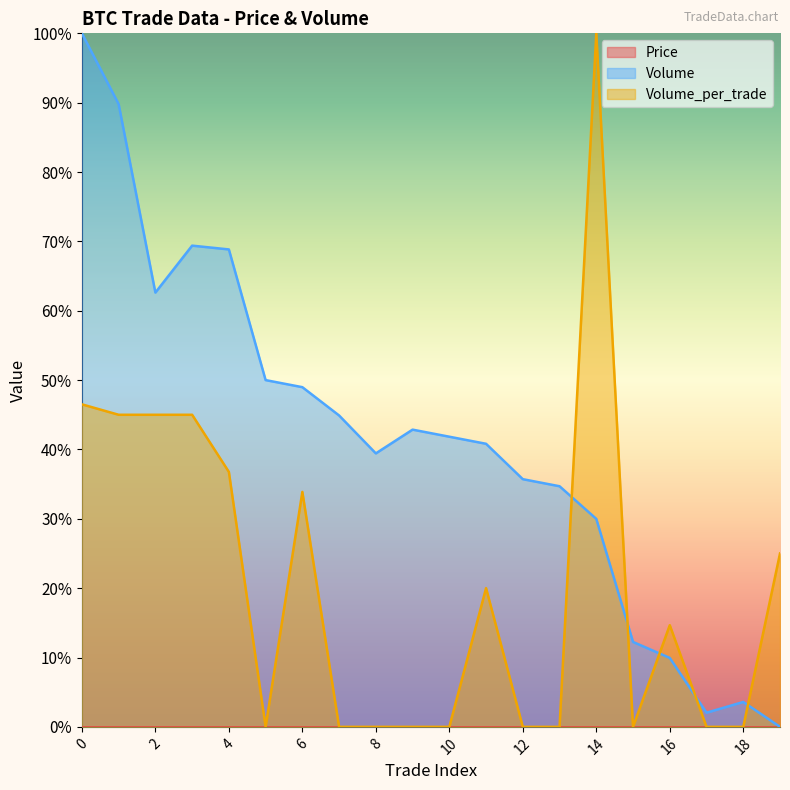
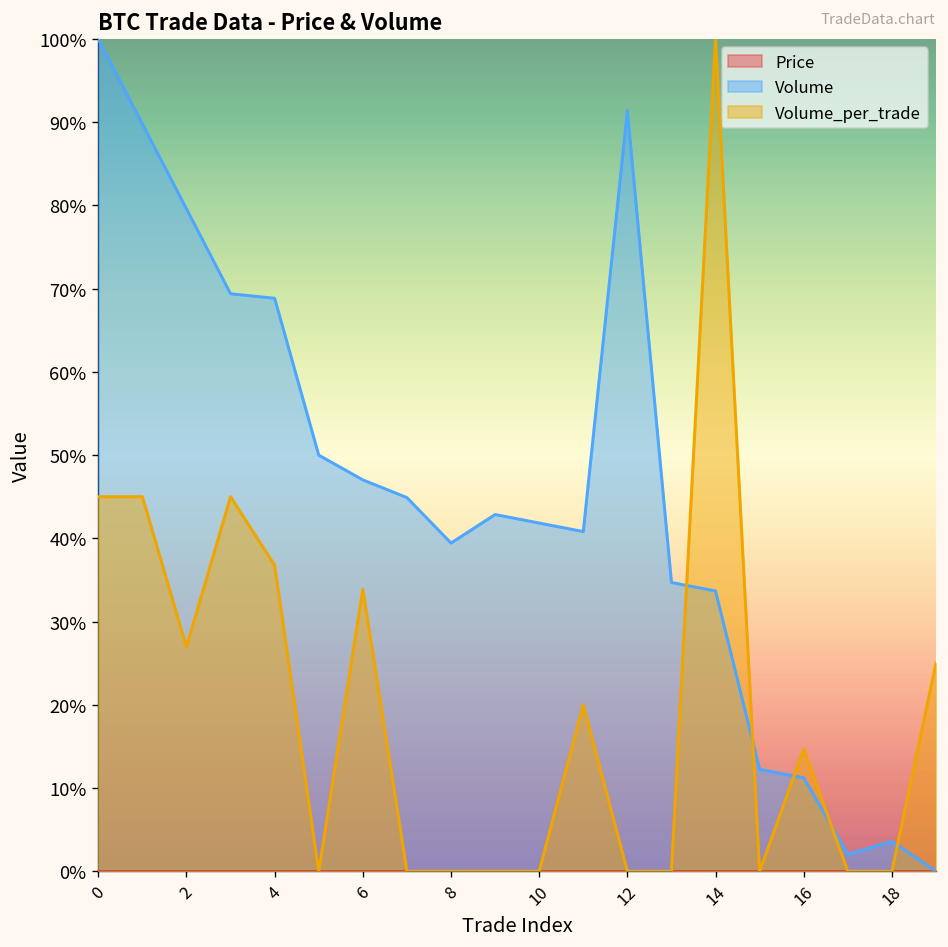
  {
    "Price": {
      "0": "0%",
      "2": "0%",
      "4": "0%",
      "6": "0%",
      "14": "0%",
      "16": "0%"
    },
    "Volume": {
      "0": "100%",
-     "2": "63%",
+     "2": "80%",
      "4": "69%",
-     "6": "49%",
+     "6": "47%",
      "8": "39%",
      "10": "42%",
-     "12": "36%",
-     "14": "30%",
-     "16": "10%",
+     "12": "91%",
+     "14": "34%",
+     "16": "11%",
      "18": "4%"
    },
    "Volume_per_trade": {
-     "0": "47%",
-     "2": "45%",
+     "0": "45%",
+     "2": "27%",
      "4": "37%",
      "6": "34%",
      "14": "100%",
      "16": "15%"
    }
  }
